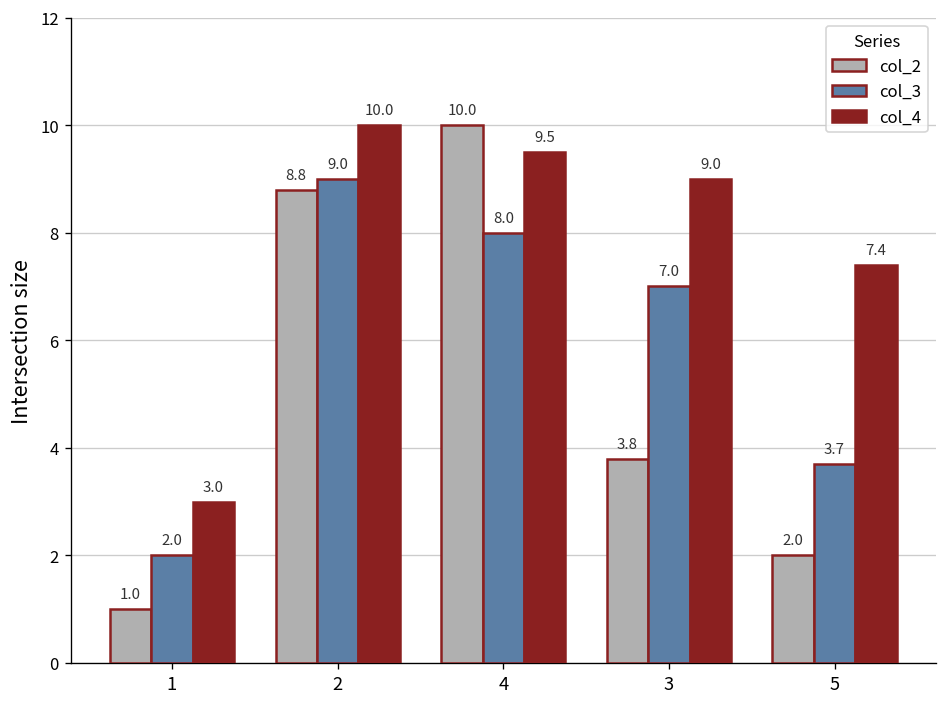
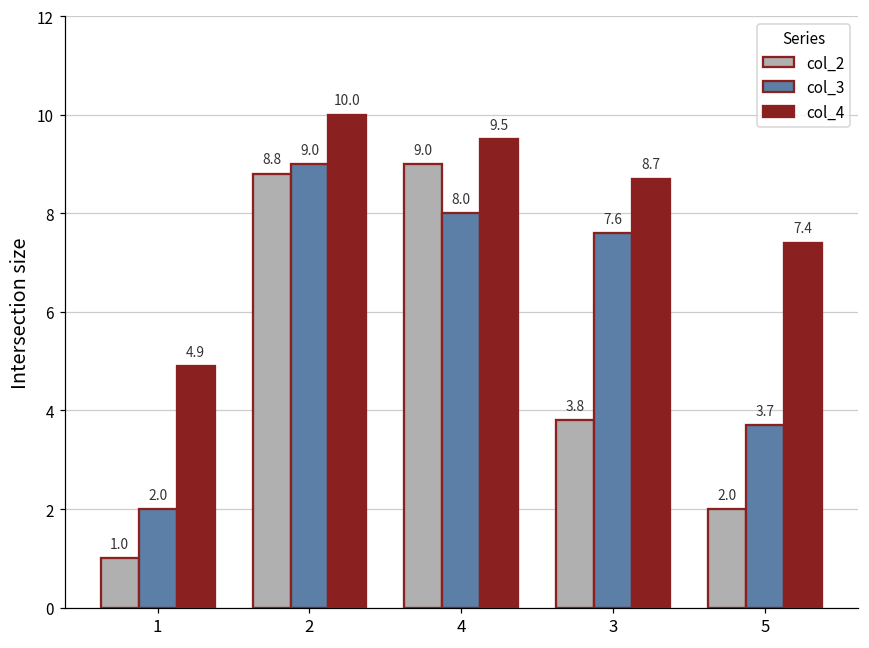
  {
    "col_2": {
      "1": 1.0,
      "2": 8.8,
-     "4": 10.0,
+     "4": 9.0,
      "3": 3.8,
      "5": 2.0
    },
    "col_3": {
      "1": 2.0,
      "2": 9.0,
      "4": 8.0,
-     "3": 7.0,
+     "3": 7.6,
      "5": 3.7
    },
    "col_4": {
-     "1": 3.0,
+     "1": 4.9,
      "2": 10.0,
      "4": 9.5,
-     "3": 9.0,
+     "3": 8.7,
      "5": 7.4
    }
  }
